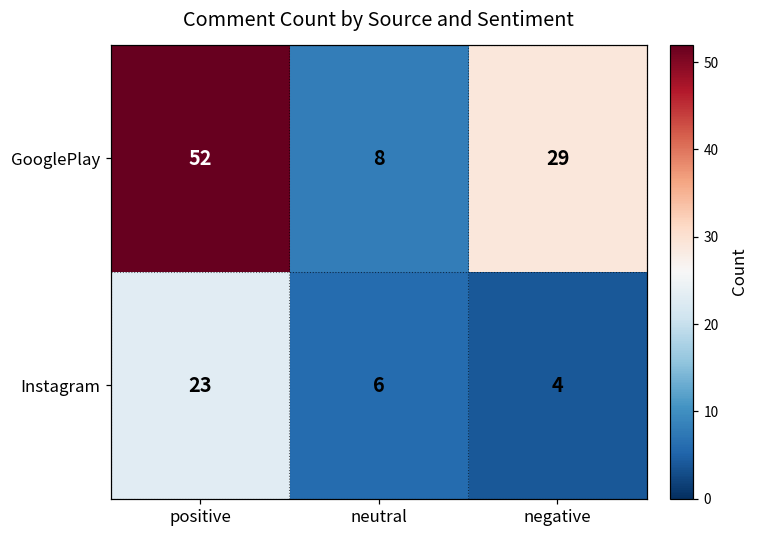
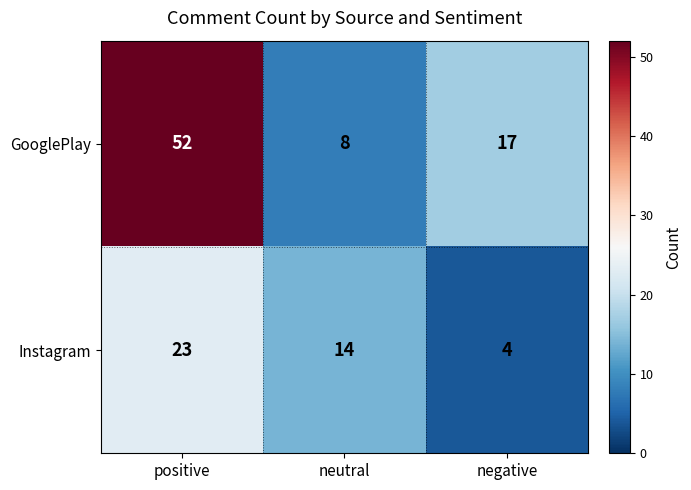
  {
    "GooglePlay": {
      "positive": 52,
      "neutral": 8,
-     "negative": 29
+     "negative": 17
    },
    "Instagram": {
      "positive": 23,
-     "neutral": 6,
+     "neutral": 14,
      "negative": 4
    }
  }
